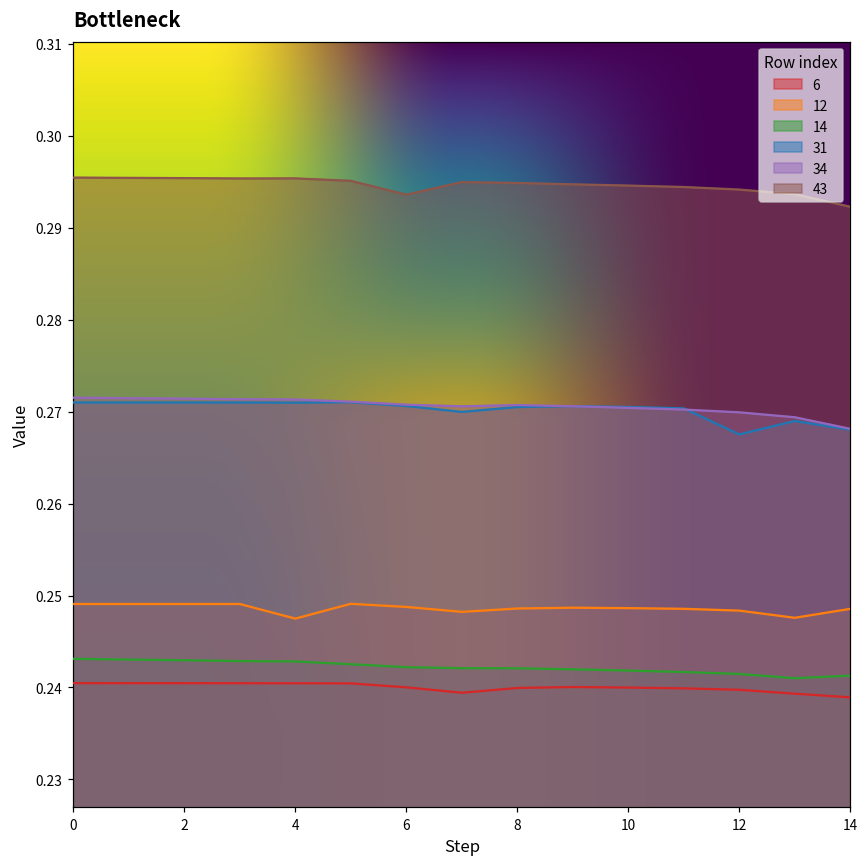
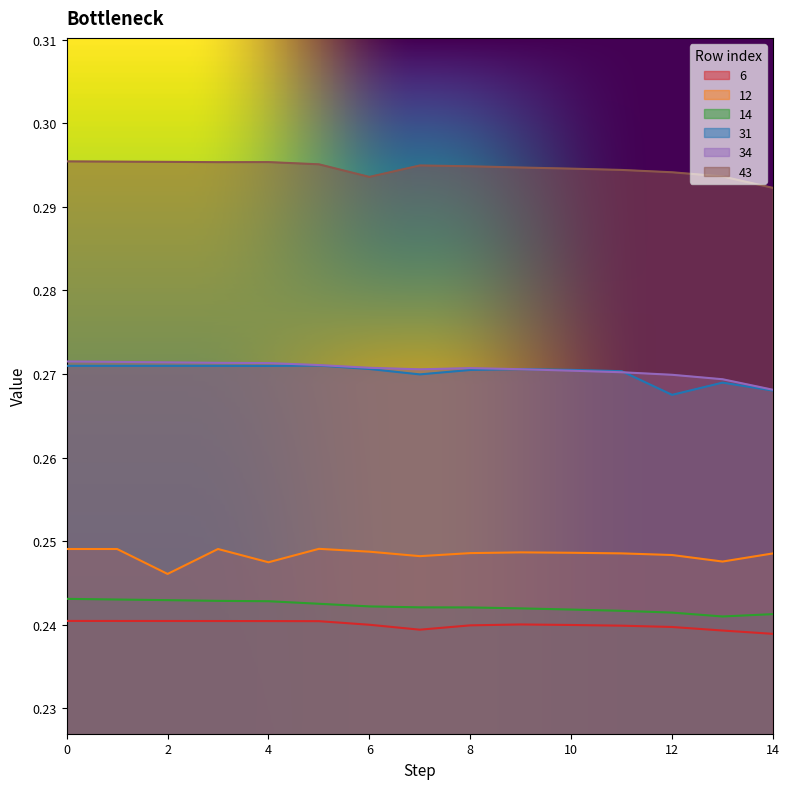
  {
    "6": {
      "0": 0.240,
      "2": 0.240,
      "4": 0.240,
      "6": 0.240,
      "8": 0.240,
      "10": 0.240,
      "12": 0.240,
      "14": 0.239
    },
    "12": {
      "0": 0.249,
-     "2": 0.249,
+     "2": 0.246,
      "4": 0.247,
      "6": 0.249,
      "8": 0.249,
      "10": 0.249,
      "12": 0.248,
      "14": 0.249
    },
    "14": {
      "0": 0.243,
      "2": 0.243,
      "4": 0.243,
      "6": 0.242,
      "8": 0.242,
      "10": 0.242,
      "12": 0.241,
      "14": 0.241
    },
    "31": {
      "0": 0.271,
      "2": 0.271,
      "4": 0.271,
      "12": 0.268
    },
    "34": {
      "0": 0.272,
      "2": 0.271,
      "4": 0.271,
      "12": 0.270
    },
    "43": {
      "0": 0.295,
      "2": 0.295,
      "4": 0.295,
      "6": 0.294,
      "8": 0.295,
      "10": 0.295,
      "12": 0.294,
      "14": 0.292
    }
  }
